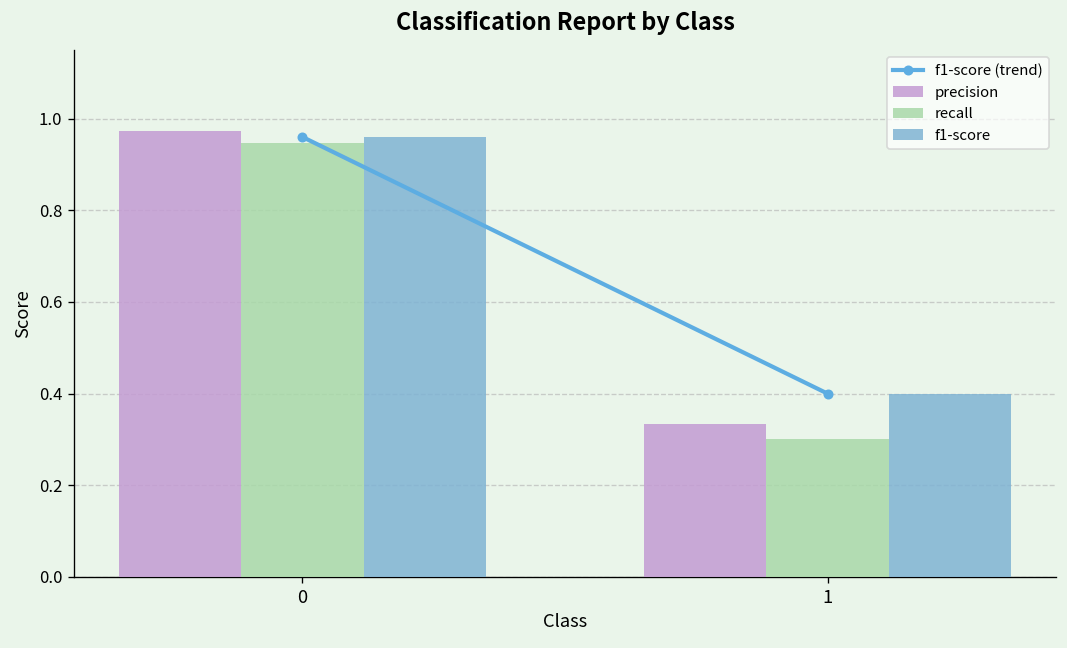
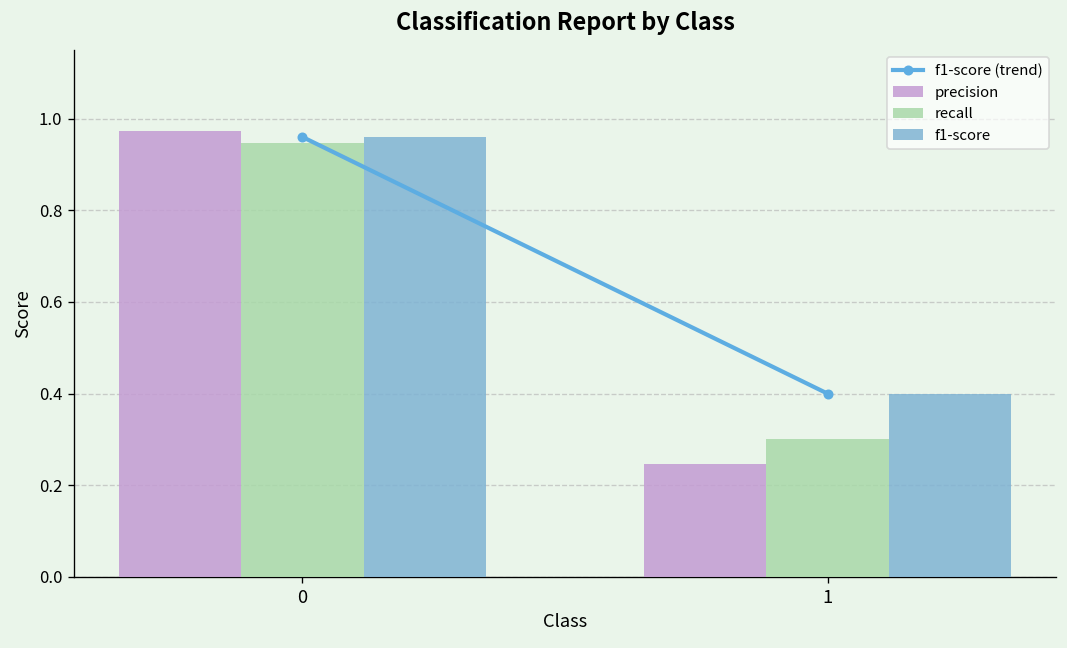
  {
    "precision": {
      "0": 0.97,
-     "1": 0.33
+     "1": 0.25
    },
    "recall": {
      "0": 0.95,
      "1": 0.30
    }
  }
